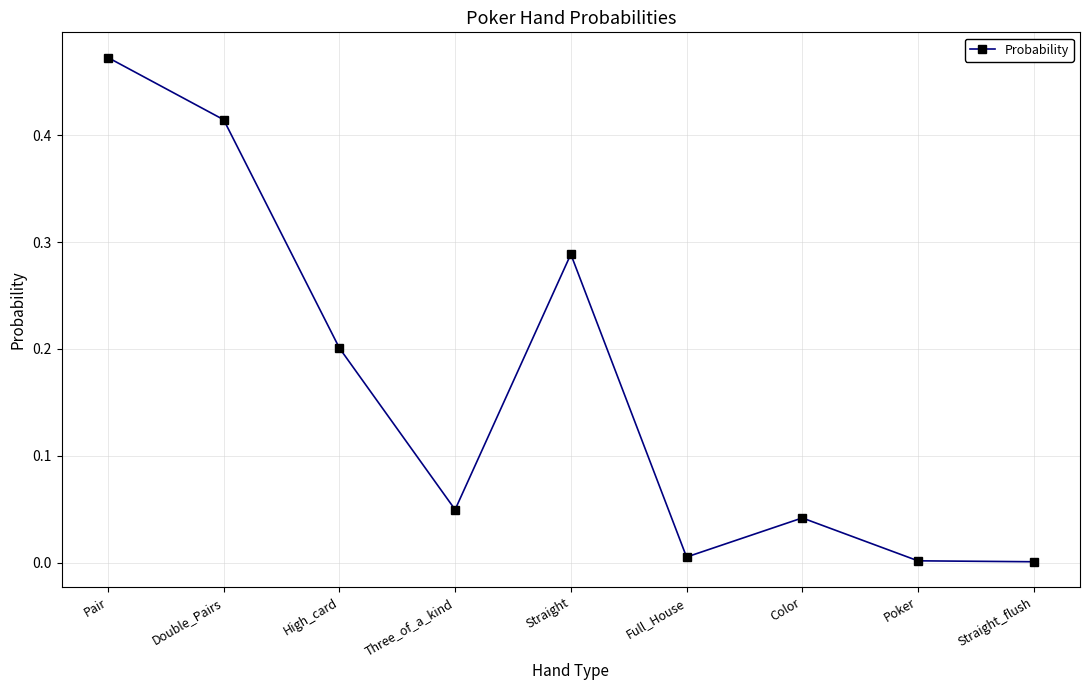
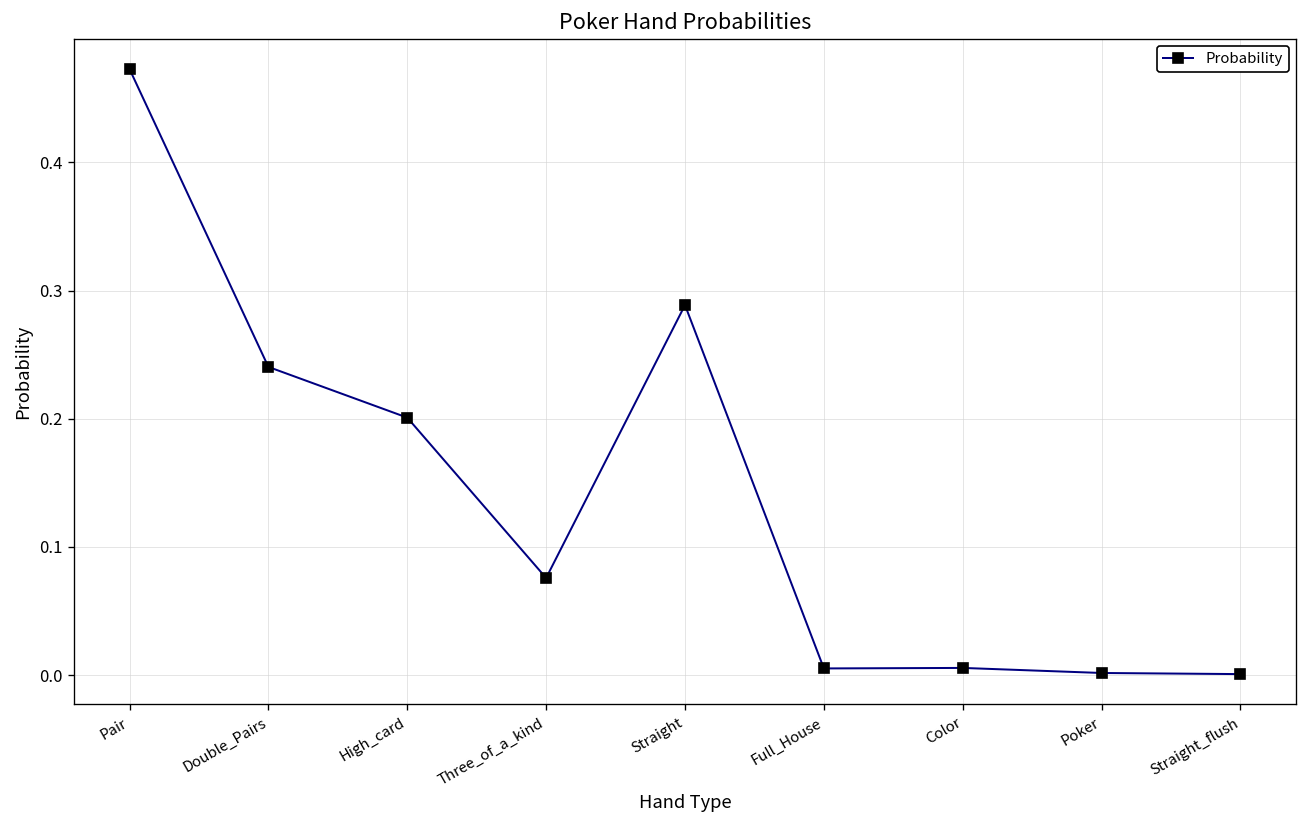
  {
    "Pair": 0.473,
-   "Double_Pairs": 0.415,
+   "Double_Pairs": 0.240,
    "High_card": 0.201,
-   "Three_of_a_kind": 0.050,
+   "Three_of_a_kind": 0.076,
    "Straight": 0.289,
    "Full_House": 0.005,
-   "Color": 0.042,
+   "Color": 0.006,
    "Poker": 0.002,
    "Straight_flush": 0.001
  }
